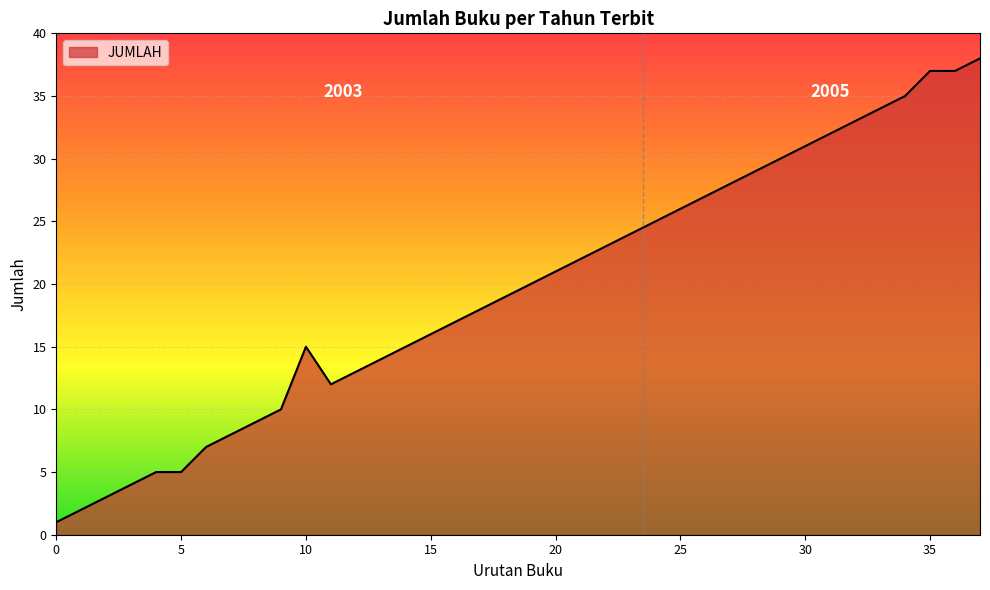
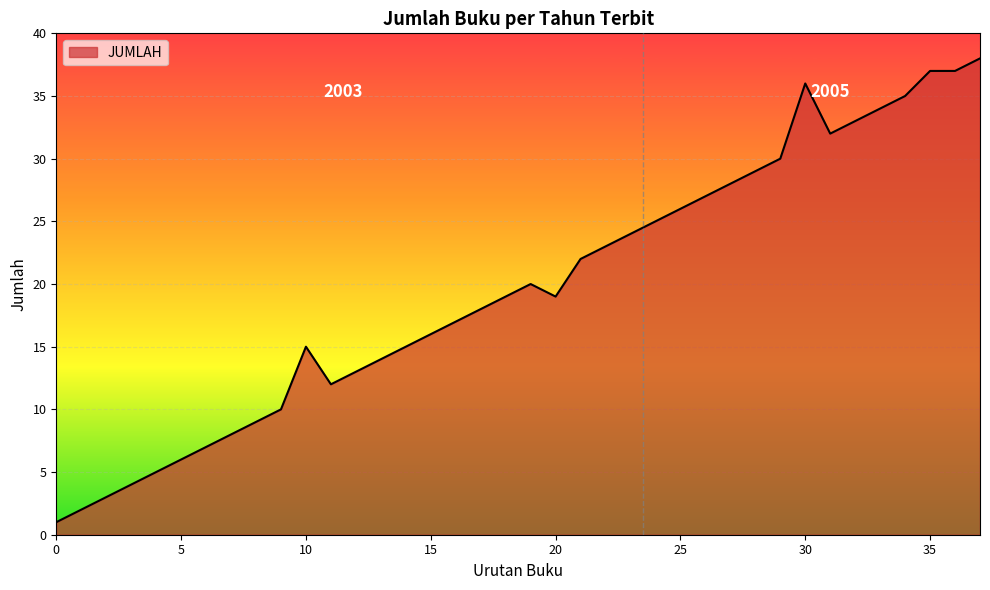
  {
    "0": 1,
-   "5": 5,
+   "5": 6,
    "10": 15,
    "15": 16,
-   "20": 21,
+   "20": 19,
    "25": 26,
-   "30": 31,
+   "30": 36,
    "35": 37
  }
